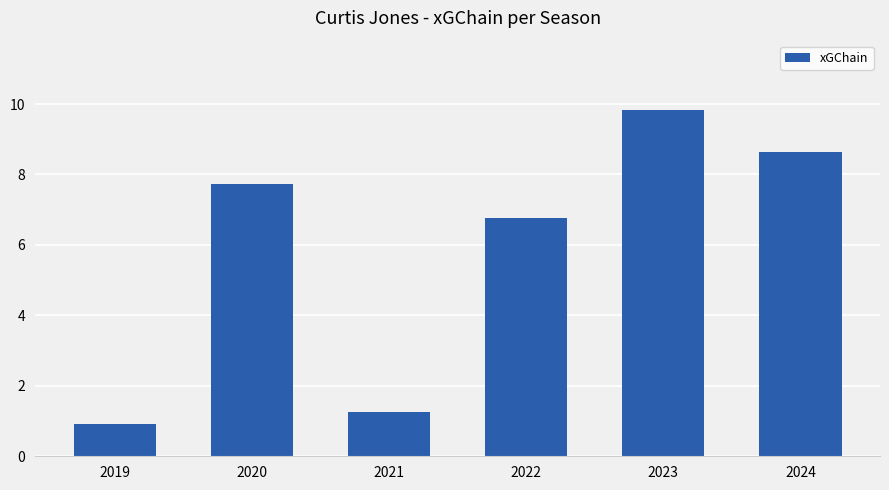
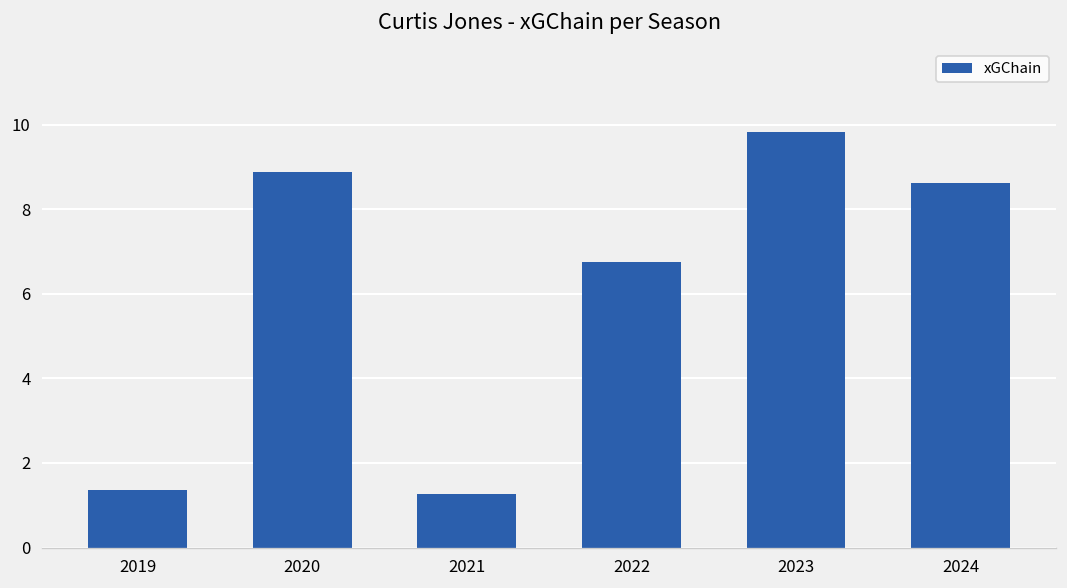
  {
-   "2019": 0.9,
-   "2020": 7.7,
+   "2019": 1.4,
+   "2020": 8.9,
    "2021": 1.3,
    "2022": 6.8,
    "2023": 9.8,
    "2024": 8.6
  }
